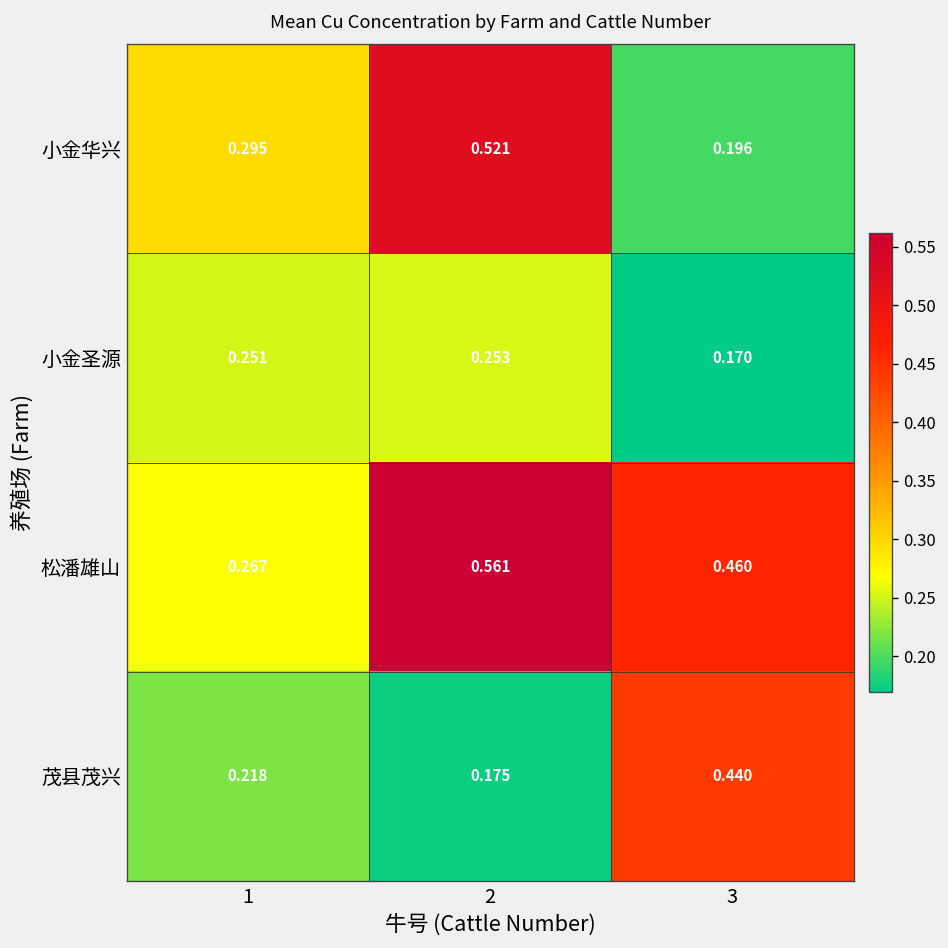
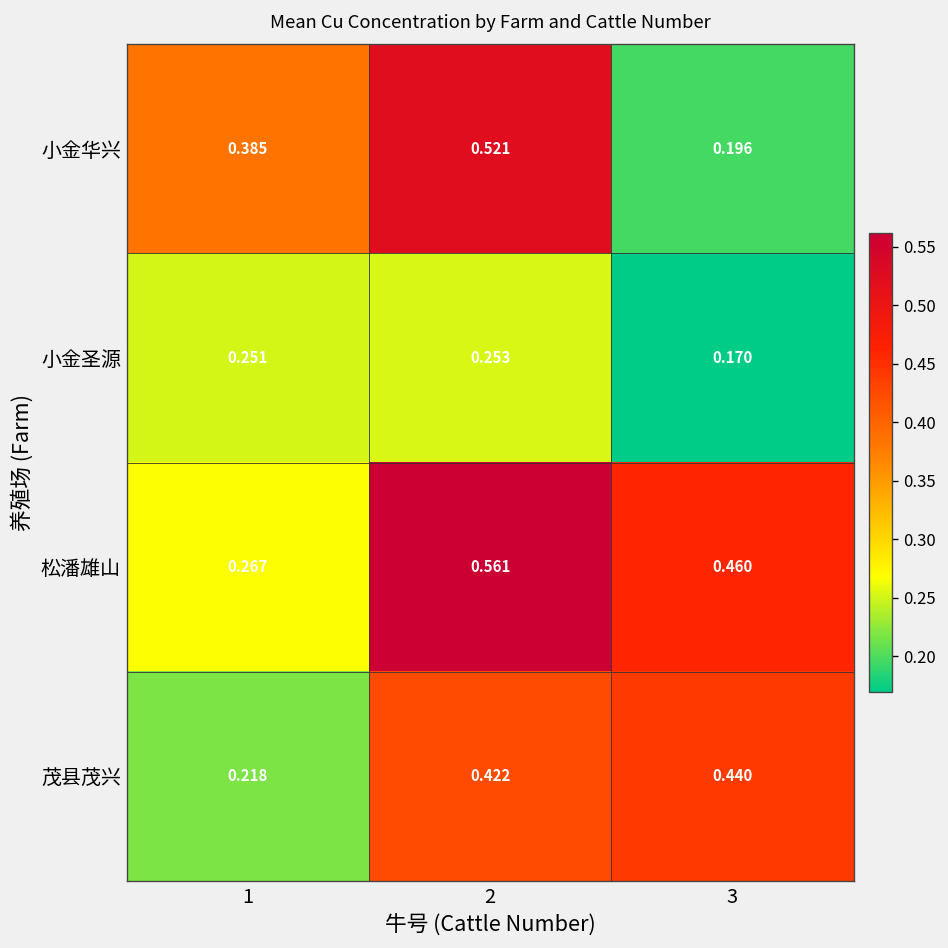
  {
    "小金华兴": {
-     "1": 0.295,
+     "1": 0.385,
      "2": 0.521,
      "3": 0.196
    },
    "小金圣源": {
      "1": 0.251,
      "2": 0.253,
      "3": 0.170
    },
    "松潘雄山": {
      "1": 0.267,
      "2": 0.561,
      "3": 0.460
    },
    "茂县茂兴": {
      "1": 0.218,
-     "2": 0.175,
+     "2": 0.422,
      "3": 0.440
    }
  }
